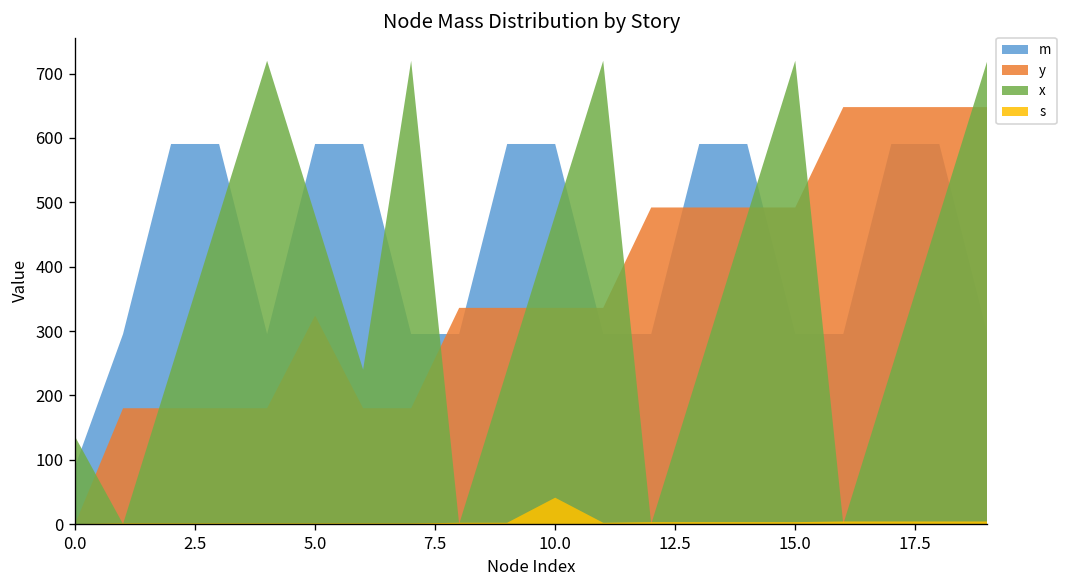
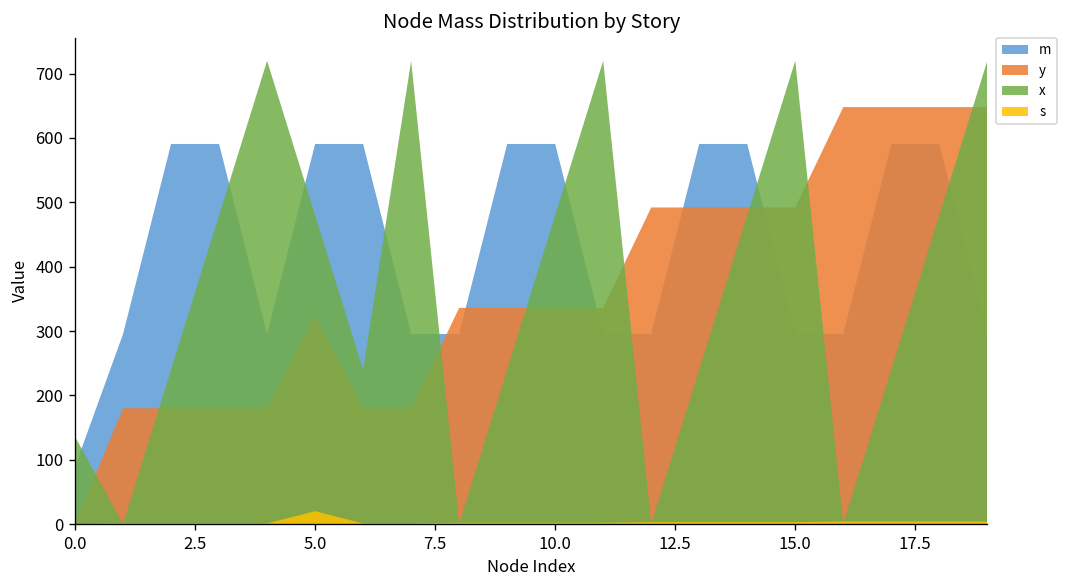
  {
    "m": {
      "0.0": 90,
      "5.0": 590,
      "10.0": 590,
      "15.0": 300
    },
    "y": {
      "5.0": 320,
      "10.0": 340,
      "15.0": 490
    },
    "x": {
      "0.0": 140,
      "5.0": 480,
      "10.0": 480,
      "15.0": 720
    },
    "s": {
-     "5.0": 0,
-     "10.0": 40
+     "5.0": 20,
+     "10.0": 0
    }
  }
